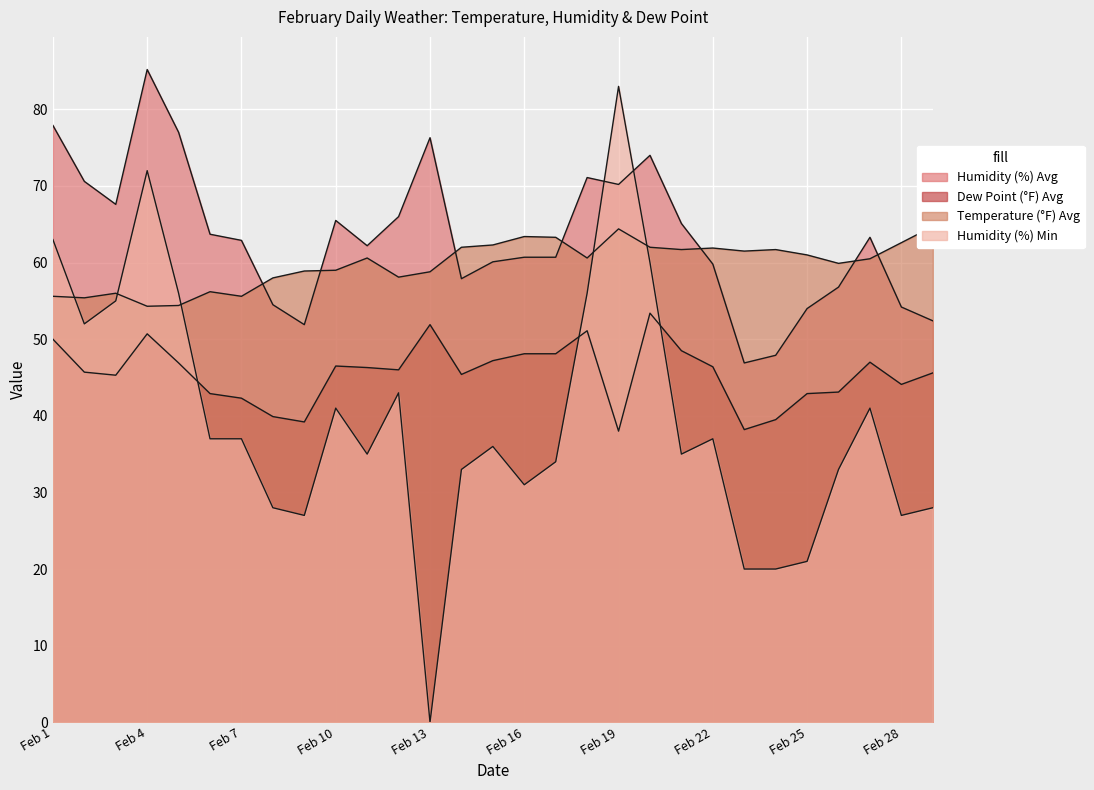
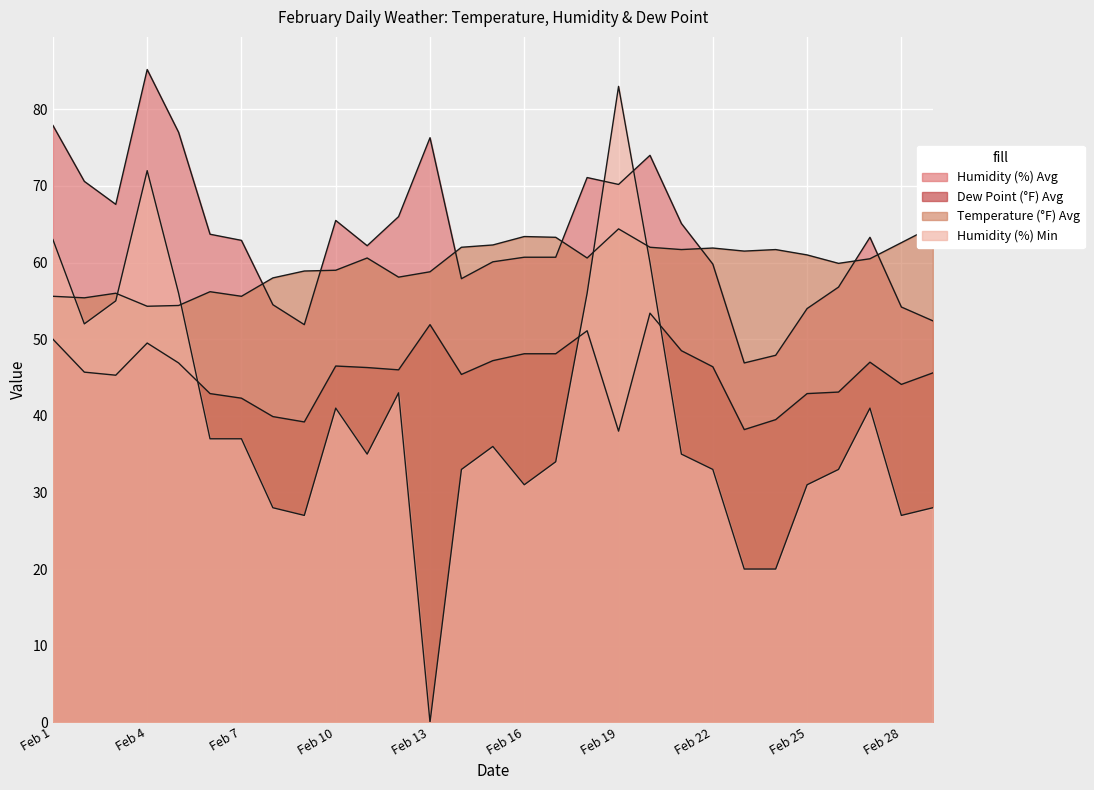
  {
    "Dew Point (°F) Avg": {
      "Feb 1": 50,
-     "Feb 4": 51,
+     "Feb 4": 50,
      "Feb 7": 42,
      "Feb 10": 47,
      "Feb 13": 52,
      "Feb 16": 48,
      "Feb 19": 38,
      "Feb 22": 46,
      "Feb 25": 43,
      "Feb 28": 44
    },
    "Humidity (%) Min": {
      "Feb 1": 63,
      "Feb 4": 72,
      "Feb 7": 37,
      "Feb 10": 41,
      "Feb 13": 0,
      "Feb 16": 31,
      "Feb 19": 83,
-     "Feb 22": 37,
-     "Feb 25": 21,
+     "Feb 22": 33,
+     "Feb 25": 31,
      "Feb 28": 27
    }
  }
